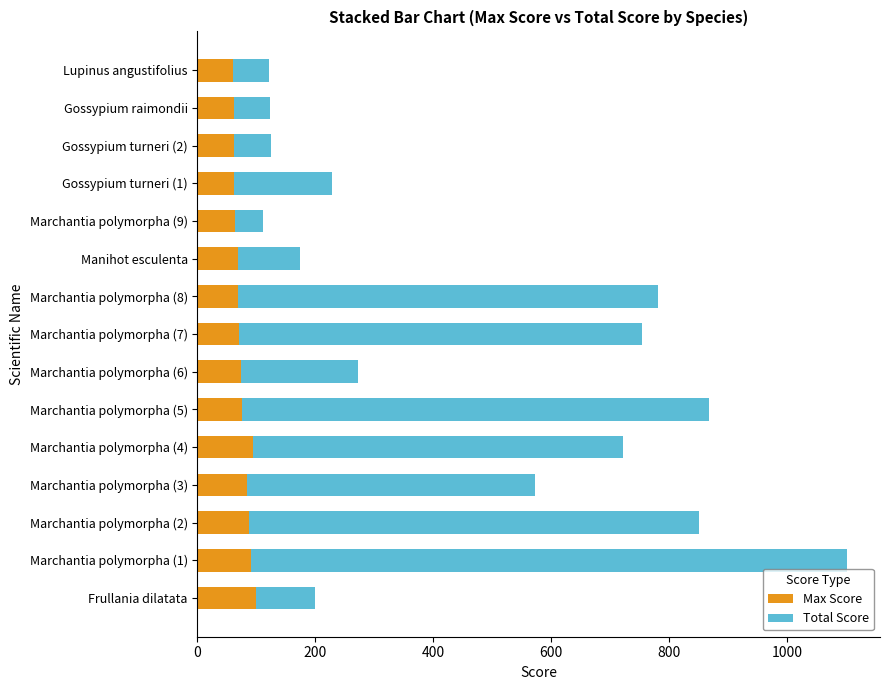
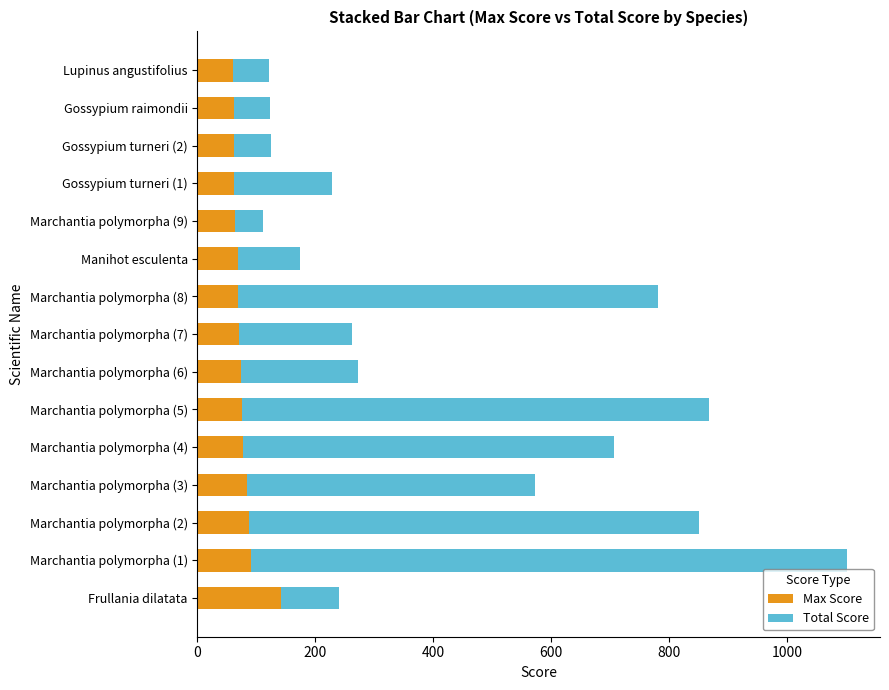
  {
    "Max Score": {
      "Lupinus angustifolius": 60,
      "Gossypium raimondii": 60,
      "Gossypium turneri (2)": 60,
      "Gossypium turneri (1)": 60,
      "Marchantia polymorpha (9)": 60,
      "Manihot esculenta": 70,
      "Marchantia polymorpha (8)": 70,
      "Marchantia polymorpha (7)": 70,
      "Marchantia polymorpha (6)": 70,
      "Marchantia polymorpha (5)": 80,
-     "Marchantia polymorpha (4)": 90,
+     "Marchantia polymorpha (4)": 80,
      "Marchantia polymorpha (3)": 80,
      "Marchantia polymorpha (2)": 90,
      "Marchantia polymorpha (1)": 90,
-     "Frullania dilatata": 100
+     "Frullania dilatata": 140
    },
    "Total Score": {
      "Lupinus angustifolius": 60,
      "Gossypium raimondii": 60,
      "Gossypium turneri (2)": 60,
      "Gossypium turneri (1)": 170,
      "Marchantia polymorpha (9)": 50,
      "Manihot esculenta": 100,
      "Marchantia polymorpha (8)": 710,
-     "Marchantia polymorpha (7)": 680,
+     "Marchantia polymorpha (7)": 190,
      "Marchantia polymorpha (6)": 200,
      "Marchantia polymorpha (5)": 790,
      "Marchantia polymorpha (4)": 630,
      "Marchantia polymorpha (3)": 490,
      "Marchantia polymorpha (2)": 760,
      "Marchantia polymorpha (1)": 1010,
      "Frullania dilatata": 100
    }
  }
